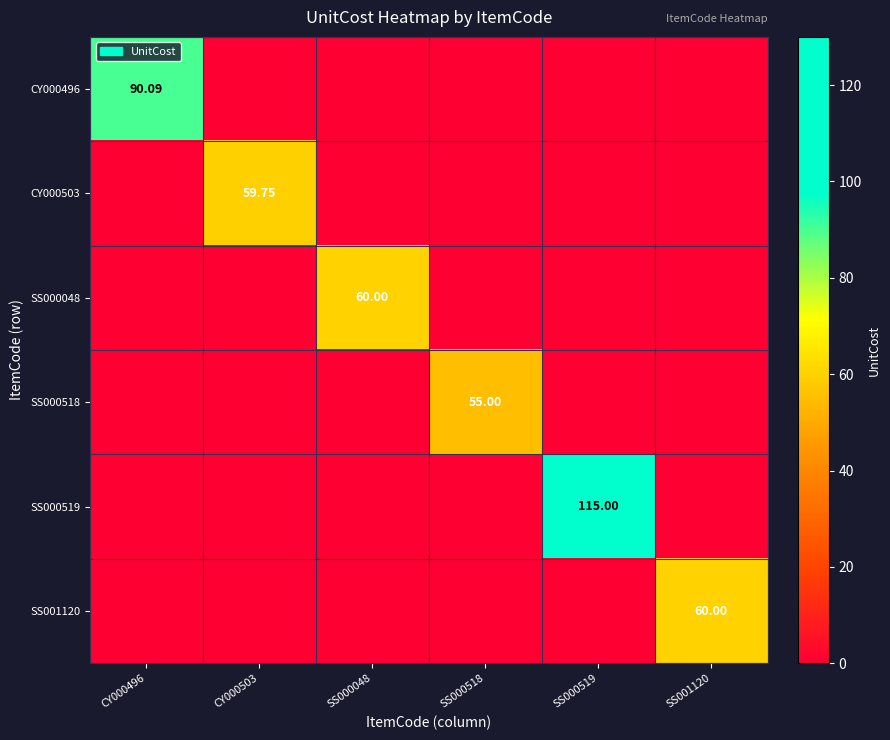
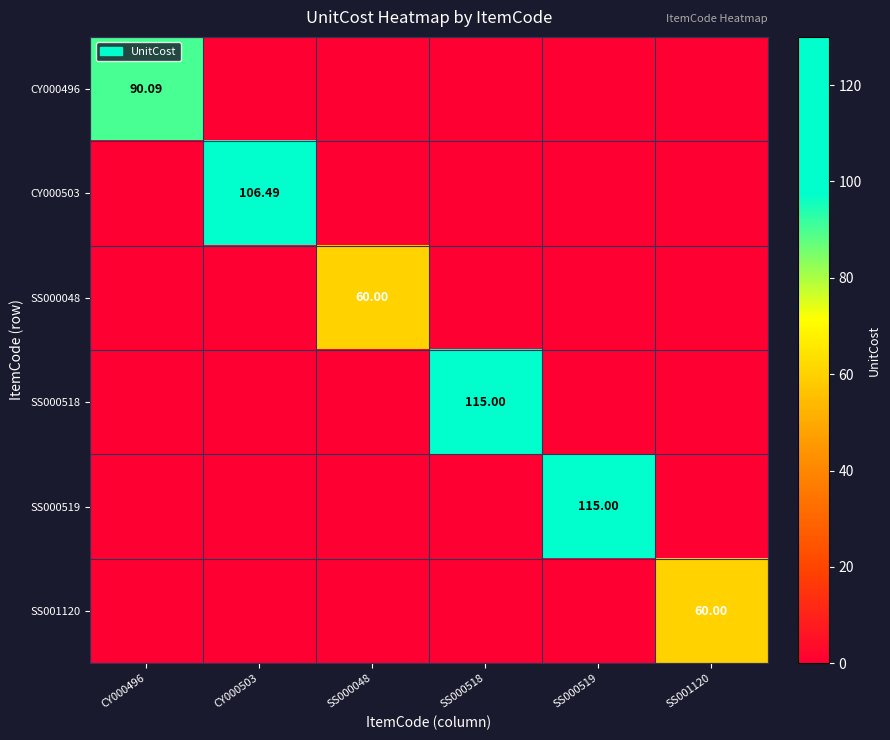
  {
    "CY000496": {
      "CY000496": 90.09
    },
    "CY000503": {
-     "CY000503": 59.75
+     "CY000503": 106.49
    },
    "SS000048": {
      "SS000048": 60.00
    },
    "SS000518": {
-     "SS000518": 55.00
+     "SS000518": 115.00
    },
    "SS000519": {
      "SS000519": 115.00
    },
    "SS001120": {
      "SS001120": 60.00
    }
  }
